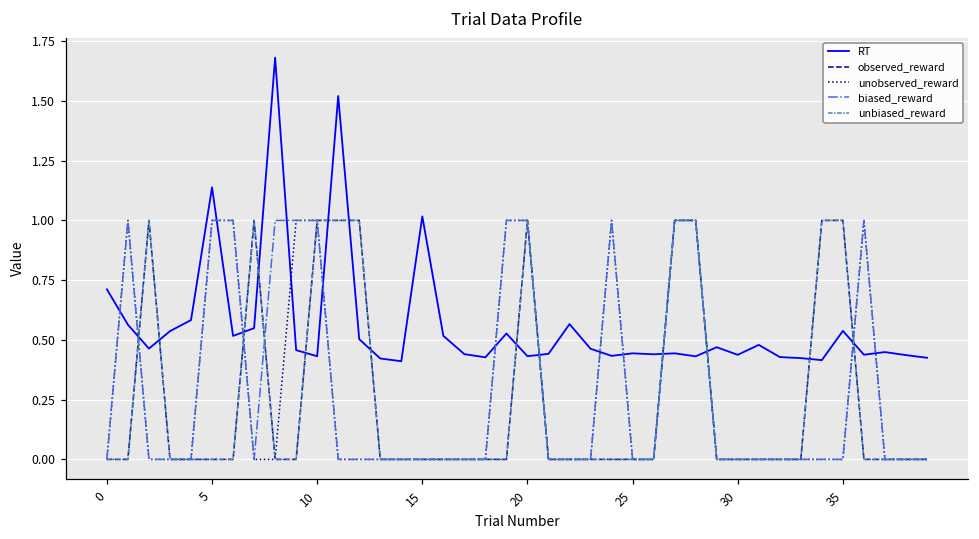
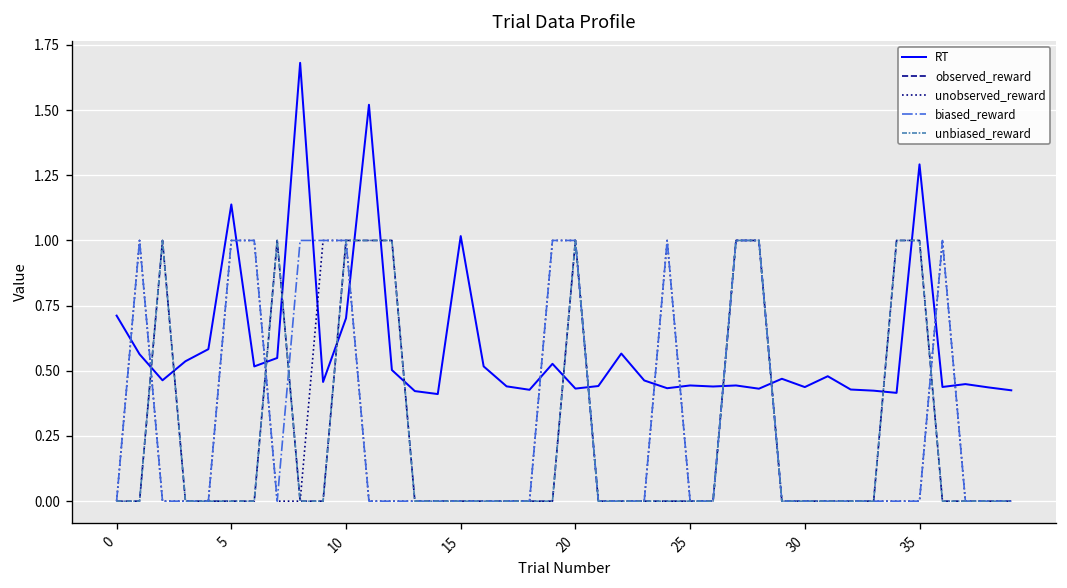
  {
    "RT": {
      "0": 0.71,
      "5": 1.14,
-     "10": 0.43,
+     "10": 0.70,
      "15": 1.02,
      "20": 0.43,
      "25": 0.44,
      "30": 0.44,
-     "35": 0.54
+     "35": 1.29
    }
  }
